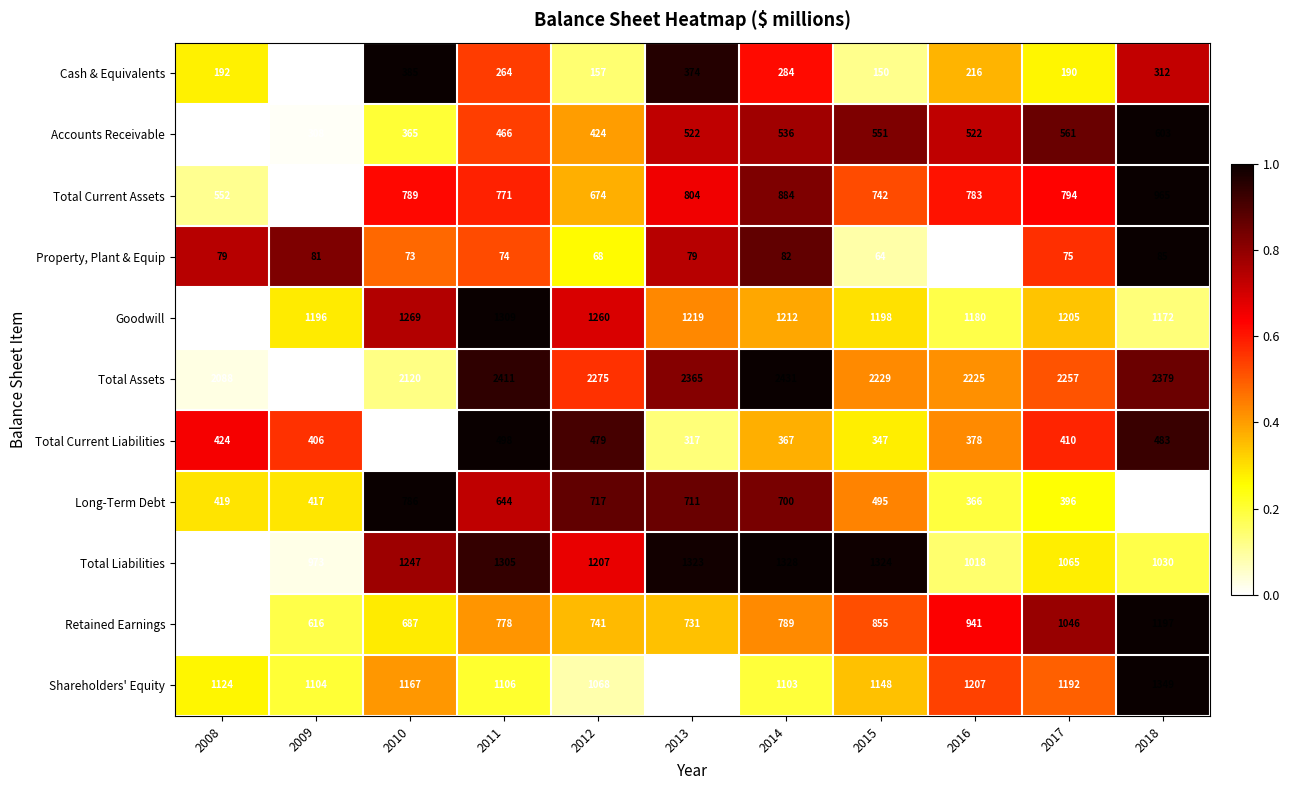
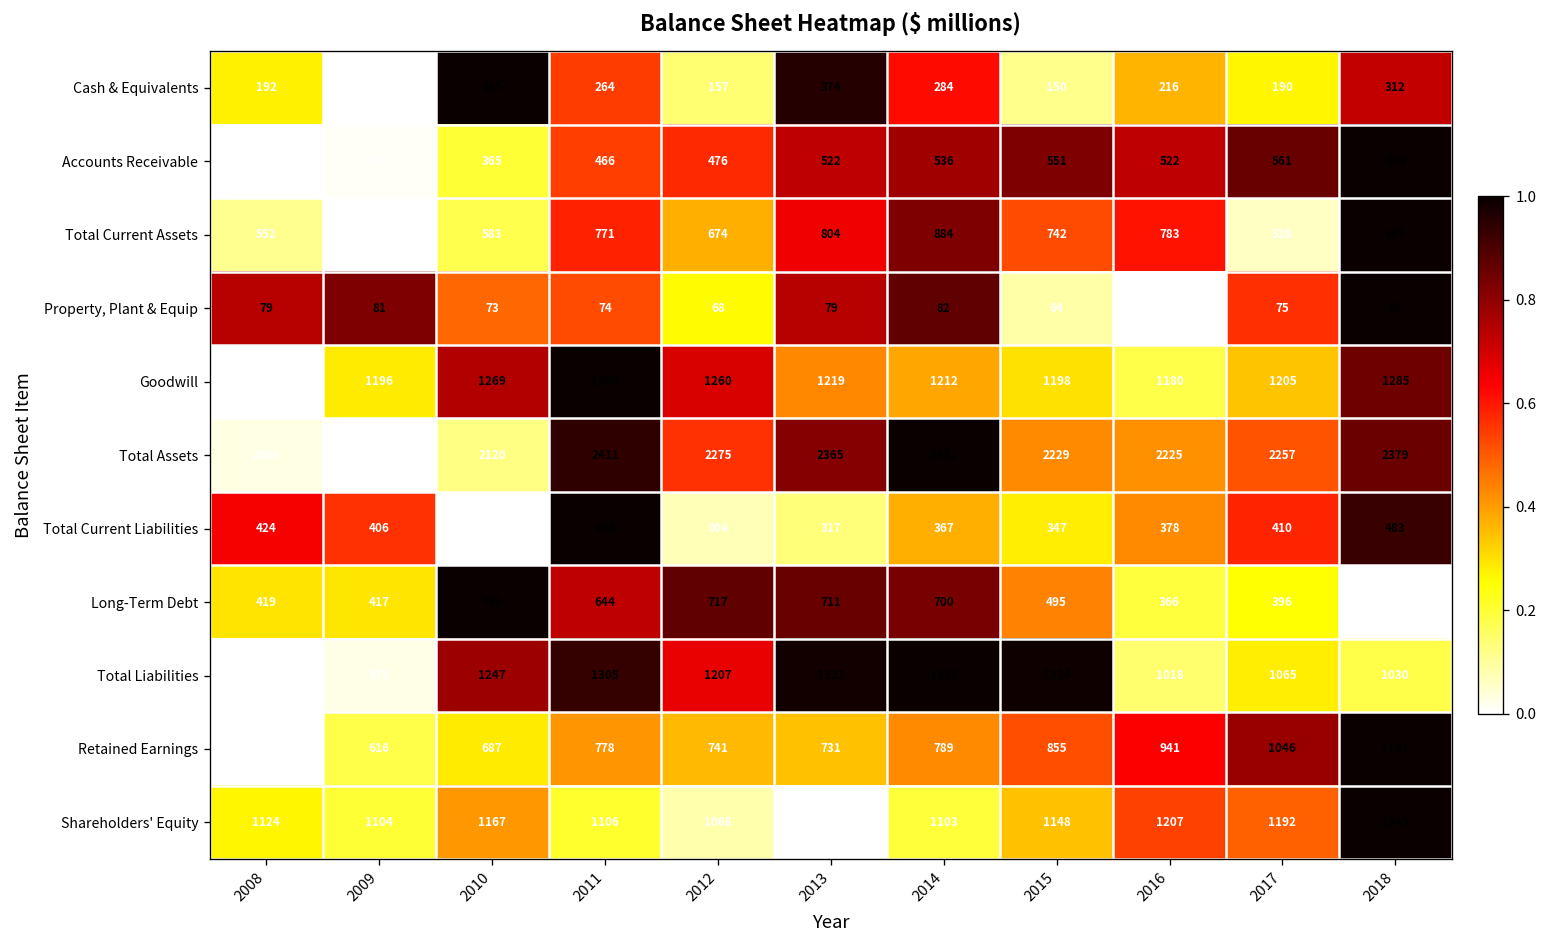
  {
    "Cash & Equivalents": {
      "2008": 192,
      "2011": 264,
      "2012": 157,
      "2014": 284,
      "2015": 150,
      "2016": 216,
      "2017": 190,
      "2018": 312
    },
    "Accounts Receivable": {
      "2010": 365,
      "2011": 466,
-     "2012": 424,
+     "2012": 476,
      "2013": 522,
      "2014": 536,
      "2015": 551,
      "2016": 522,
      "2017": 561
    },
    "Total Current Assets": {
      "2008": 552,
-     "2010": 789,
+     "2010": 583,
      "2011": 771,
      "2012": 674,
      "2013": 804,
      "2014": 884,
      "2015": 742,
      "2016": 783,
-     "2017": 794
+     "2017": 528
    },
    "Property, Plant & Equip": {
      "2008": 79,
      "2009": 81,
      "2010": 73,
      "2011": 74,
      "2012": 68,
      "2013": 79,
      "2014": 82,
      "2015": 64,
      "2017": 75
    },
    "Goodwill": {
      "2009": 1196,
      "2010": 1269,
      "2012": 1260,
      "2013": 1219,
      "2014": 1212,
      "2015": 1198,
      "2016": 1180,
      "2017": 1205,
-     "2018": 1172
+     "2018": 1285
    },
    "Total Assets": {
      "2010": 2120,
      "2012": 2275,
      "2013": 2365,
      "2015": 2229,
      "2016": 2225,
      "2017": 2257,
      "2018": 2379
    },
    "Total Current Liabilities": {
      "2008": 424,
      "2009": 406,
-     "2012": 479,
+     "2012": 304,
      "2013": 317,
      "2014": 367,
      "2015": 347,
      "2016": 378,
      "2017": 410,
      "2018": 483
    },
    "Long-Term Debt": {
      "2008": 419,
      "2009": 417,
      "2011": 644,
      "2012": 717,
      "2013": 711,
      "2014": 700,
      "2015": 495,
      "2016": 366,
      "2017": 396
    },
    "Total Liabilities": {
      "2010": 1247,
      "2011": 1305,
      "2012": 1207,
      "2016": 1018,
      "2017": 1065,
      "2018": 1030
    },
    "Retained Earnings": {
      "2009": 616,
      "2010": 687,
      "2011": 778,
      "2012": 741,
      "2013": 731,
      "2014": 789,
      "2015": 855,
      "2016": 941,
      "2017": 1046
    },
    "Shareholders' Equity": {
      "2008": 1124,
      "2009": 1104,
      "2010": 1167,
      "2011": 1106,
      "2012": 1068,
      "2014": 1103,
      "2015": 1148,
      "2016": 1207,
      "2017": 1192
    }
  }
